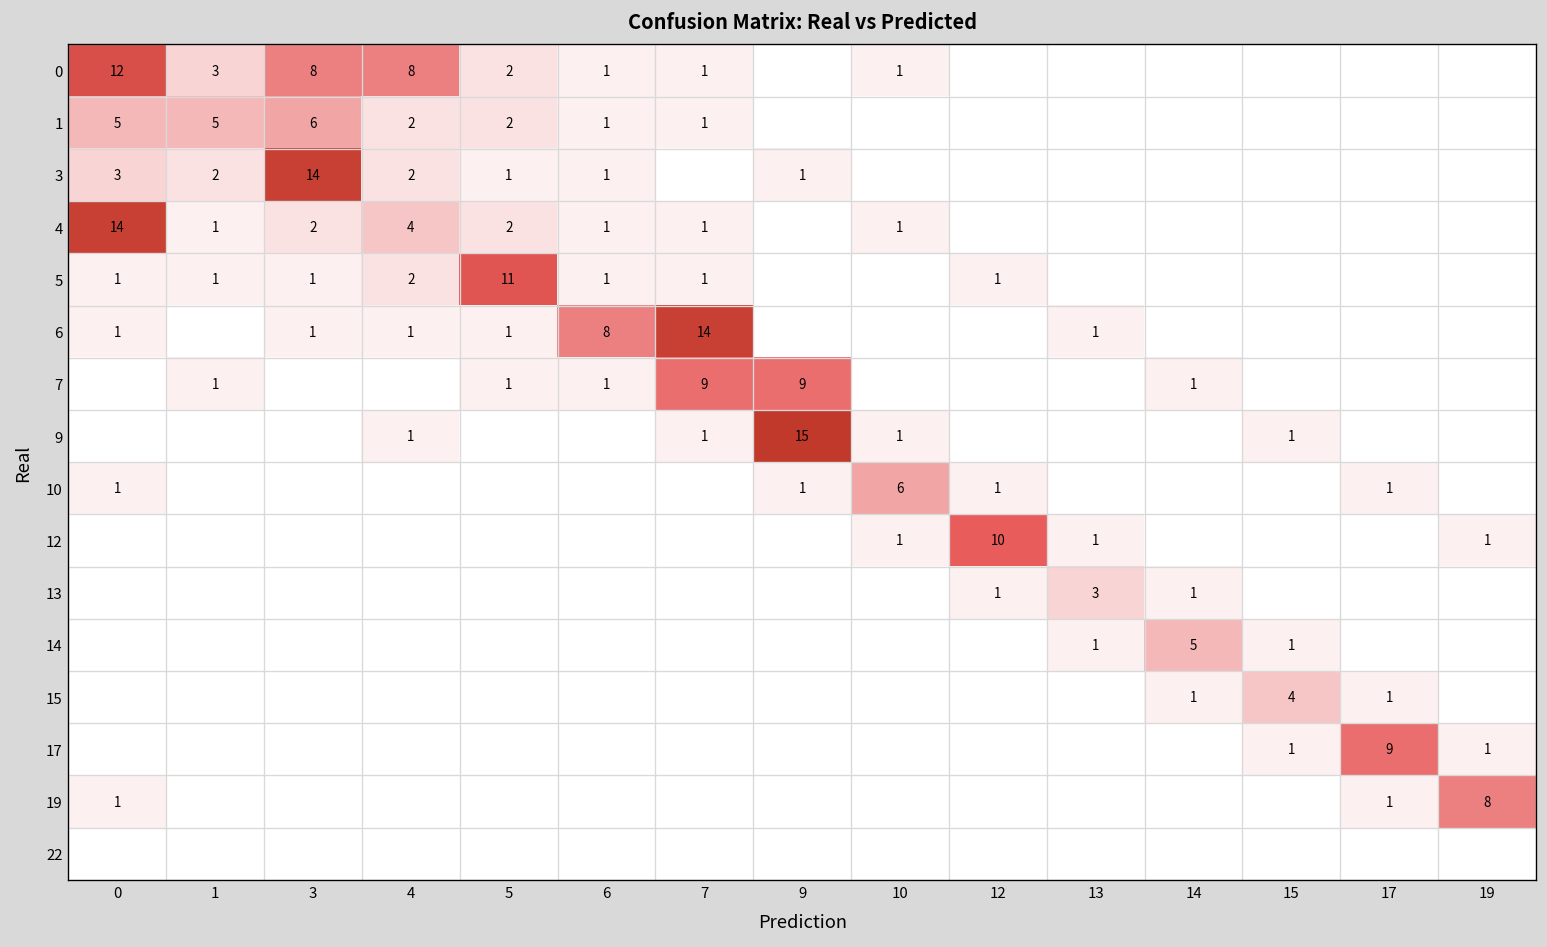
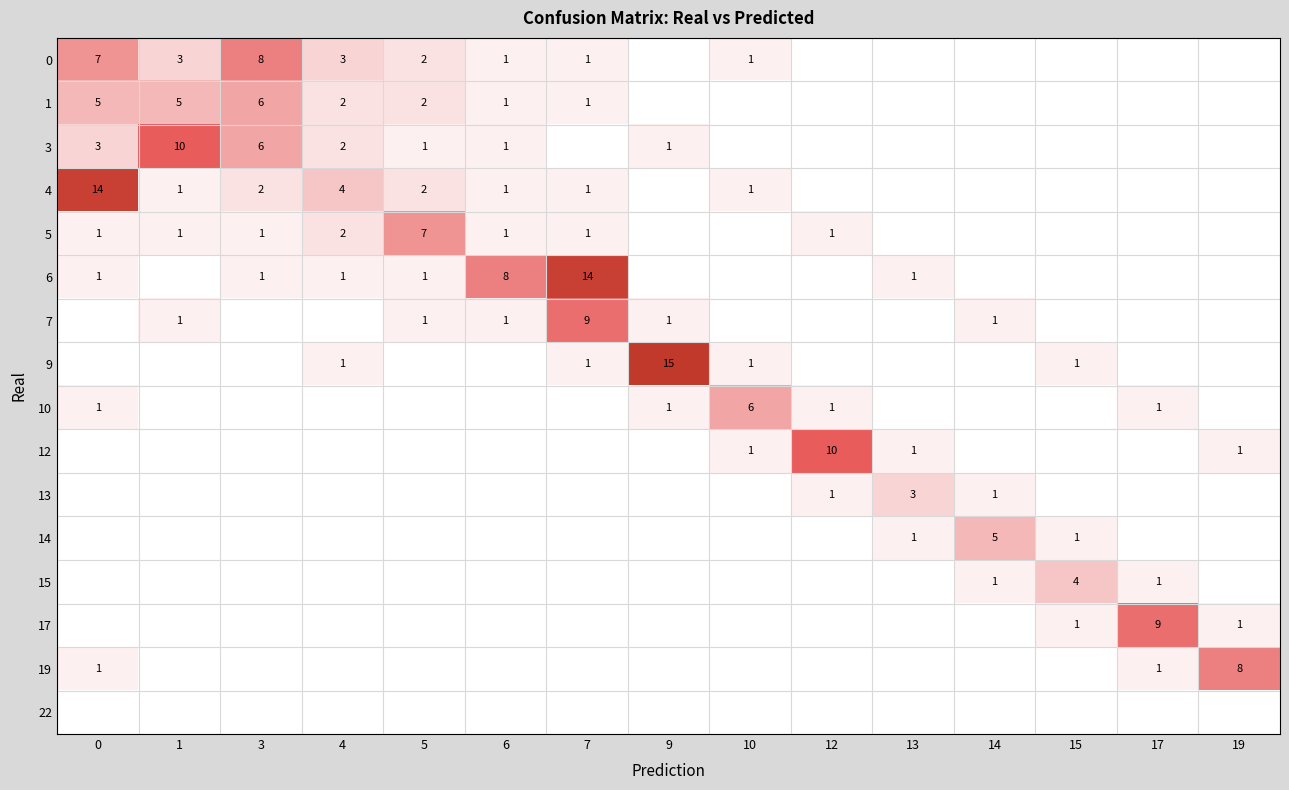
  {
    "0": {
-     "0": 12,
+     "0": 7,
      "1": 3,
      "3": 8,
-     "4": 8,
+     "4": 3,
      "5": 2,
      "6": 1,
      "7": 1,
      "10": 1
    },
    "1": {
      "0": 5,
      "1": 5,
      "3": 6,
      "4": 2,
      "5": 2,
      "6": 1,
      "7": 1
    },
    "3": {
      "0": 3,
-     "1": 2,
-     "3": 14,
+     "1": 10,
+     "3": 6,
      "4": 2,
      "5": 1,
      "6": 1,
      "9": 1
    },
    "4": {
      "0": 14,
      "1": 1,
      "3": 2,
      "4": 4,
      "5": 2,
      "6": 1,
      "7": 1,
      "10": 1
    },
    "5": {
      "0": 1,
      "1": 1,
      "3": 1,
      "4": 2,
-     "5": 11,
+     "5": 7,
      "6": 1,
      "7": 1,
      "12": 1
    },
    "6": {
      "0": 1,
      "3": 1,
      "4": 1,
      "5": 1,
      "6": 8,
      "7": 14,
      "13": 1
    },
    "7": {
      "1": 1,
      "5": 1,
      "6": 1,
      "7": 9,
-     "9": 9,
+     "9": 1,
      "14": 1
    },
    "9": {
      "4": 1,
      "7": 1,
      "9": 15,
      "10": 1,
      "15": 1
    },
    "10": {
      "0": 1,
      "9": 1,
      "10": 6,
      "12": 1,
      "17": 1
    },
    "12": {
      "10": 1,
      "12": 10,
      "13": 1,
      "19": 1
    },
    "13": {
      "12": 1,
      "13": 3,
      "14": 1
    },
    "14": {
      "13": 1,
      "14": 5,
      "15": 1
    },
    "15": {
      "14": 1,
      "15": 4,
      "17": 1
    },
    "17": {
      "15": 1,
      "17": 9,
      "19": 1
    },
    "19": {
      "0": 1,
      "17": 1,
      "19": 8
    }
  }
